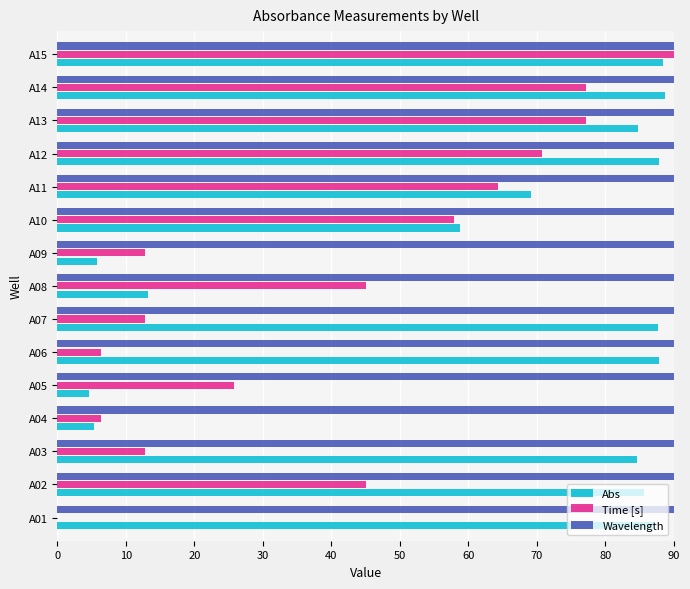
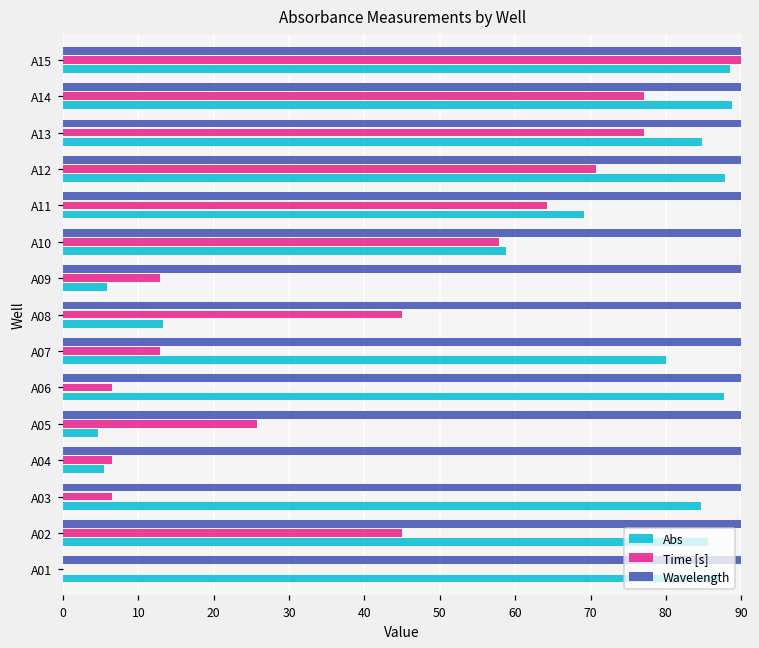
  {
    "Abs": {
      "A15": 88,
      "A14": 89,
      "A13": 85,
      "A12": 88,
      "A11": 69,
      "A10": 59,
      "A09": 6,
      "A08": 13,
-     "A07": 88,
+     "A07": 80,
      "A06": 88,
      "A05": 5,
      "A04": 5,
      "A03": 85
    },
    "Time [s]": {
      "A15": 90,
      "A14": 77,
      "A13": 77,
      "A12": 71,
      "A11": 64,
      "A10": 58,
      "A09": 13,
      "A08": 45,
      "A07": 13,
      "A06": 6,
      "A05": 26,
      "A04": 6,
-     "A03": 13,
+     "A03": 6,
      "A02": 45,
      "A01": 0
    },
    "Wavelength": {
      "A15": 90,
      "A14": 90,
      "A13": 90,
      "A12": 90,
      "A11": 90,
      "A10": 90,
      "A09": 90,
      "A08": 90,
      "A07": 90,
      "A06": 90,
      "A05": 90,
      "A04": 90,
      "A03": 90,
      "A02": 90,
      "A01": 90
    }
  }
